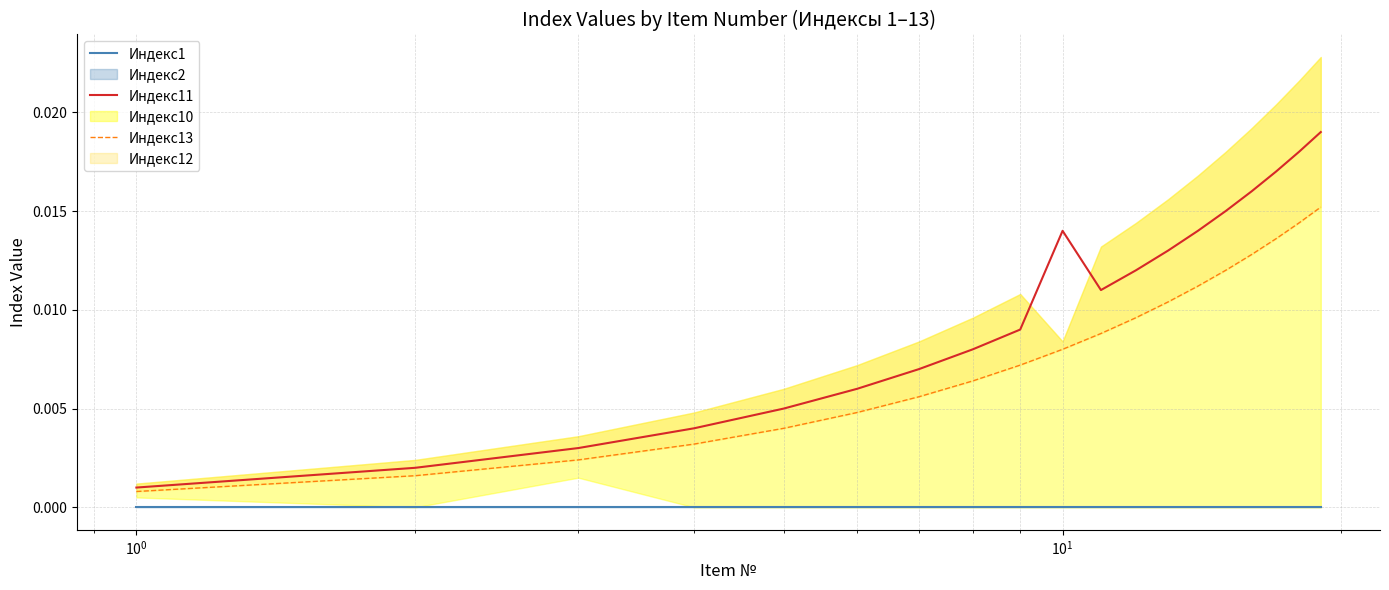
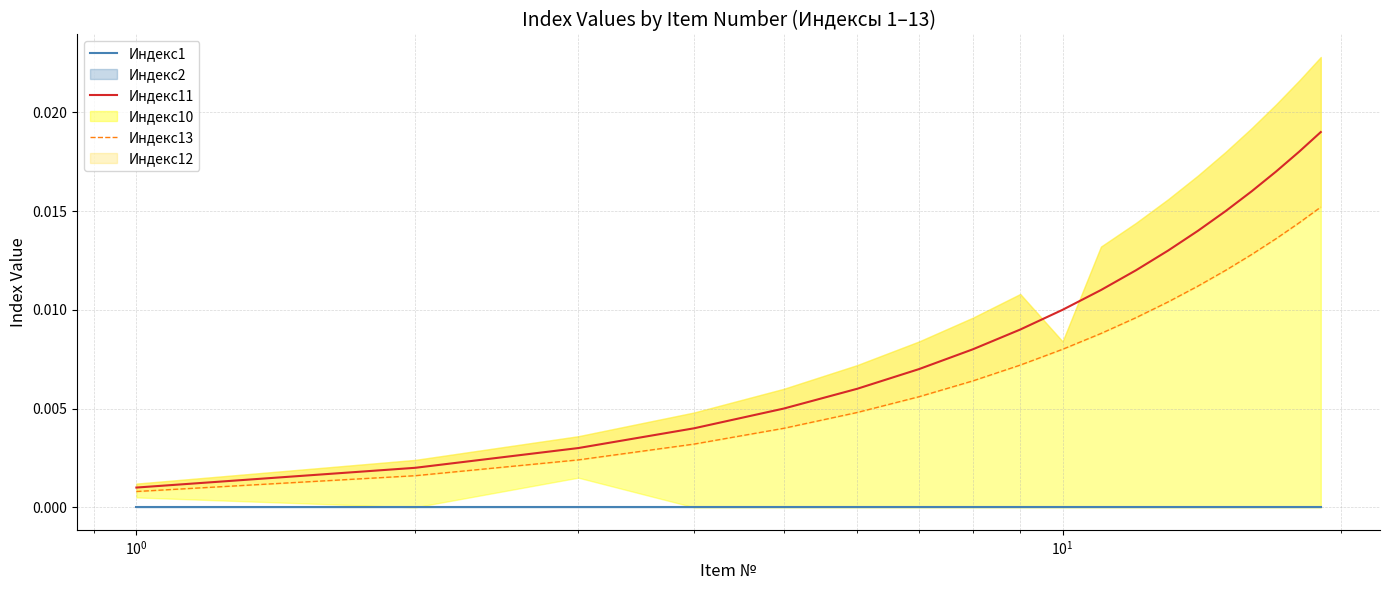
  {
    "Индекс2": {
      "10^0": 0.0000,
      "10^1": 0.0000
    },
    "Индекс11": {
      "10^0": 0.0010,
-     "10^1": 0.0140
+     "10^1": 0.0100
    },
    "Индекс12": {
      "10^1": 0.0084
    },
    "Индекс13": {
      "10^0": 0.0008,
      "10^1": 0.0080
    }
  }
